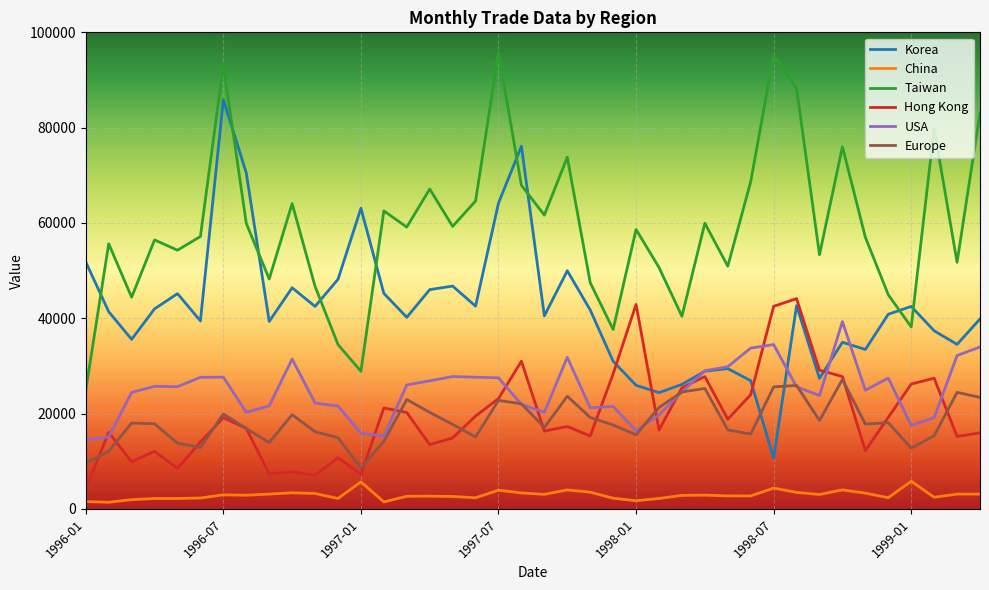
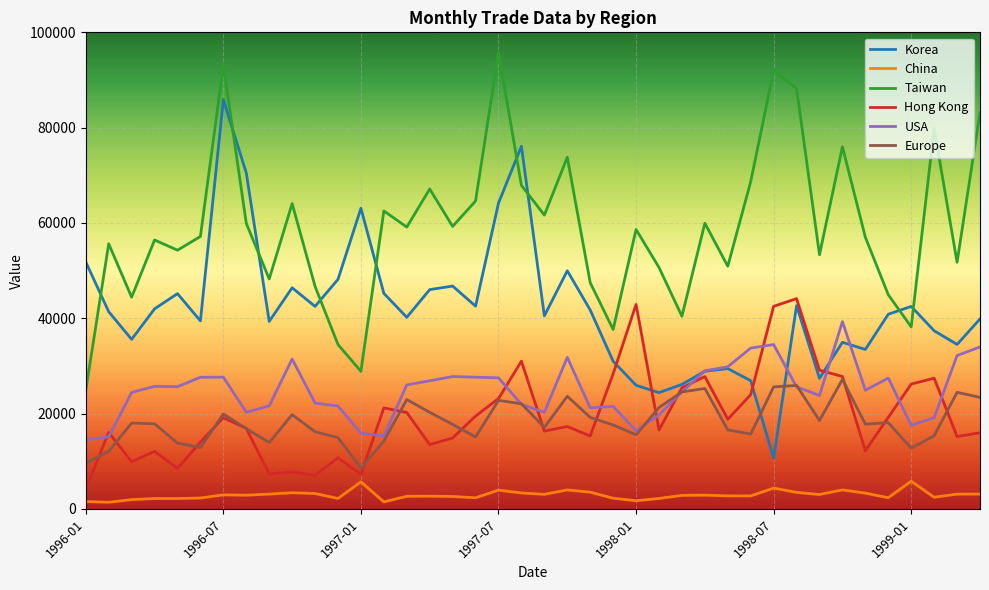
  {
    "Korea": {
      "1996-01": 52000,
      "1996-07": 86000,
      "1997-01": 63000,
      "1997-07": 64000,
      "1998-01": 26000,
      "1998-07": 11000,
      "1999-01": 42000
    },
    "China": {
      "1996-01": 2000,
      "1996-07": 3000,
      "1997-01": 6000,
      "1997-07": 4000,
      "1998-01": 2000,
      "1998-07": 4000,
      "1999-01": 6000
    },
    "Taiwan": {
      "1996-01": 25000,
      "1996-07": 93000,
      "1997-01": 29000,
      "1997-07": 96000,
      "1998-01": 59000,
-     "1998-07": 95000,
+     "1998-07": 92000,
      "1999-01": 38000
    },
    "Hong Kong": {
      "1996-01": 4000,
      "1996-07": 19000,
      "1997-01": 7000,
      "1998-01": 43000,
      "1998-07": 43000,
      "1999-01": 26000
    },
    "USA": {
      "1996-01": 14000,
      "1996-07": 28000,
      "1997-01": 16000,
      "1997-07": 28000,
      "1998-01": 16000,
      "1998-07": 34000,
      "1999-01": 18000
    },
    "Europe": {
      "1996-01": 10000,
      "1996-07": 20000,
      "1997-01": 9000,
      "1998-01": 16000,
      "1998-07": 26000,
      "1999-01": 13000
    }
  }
